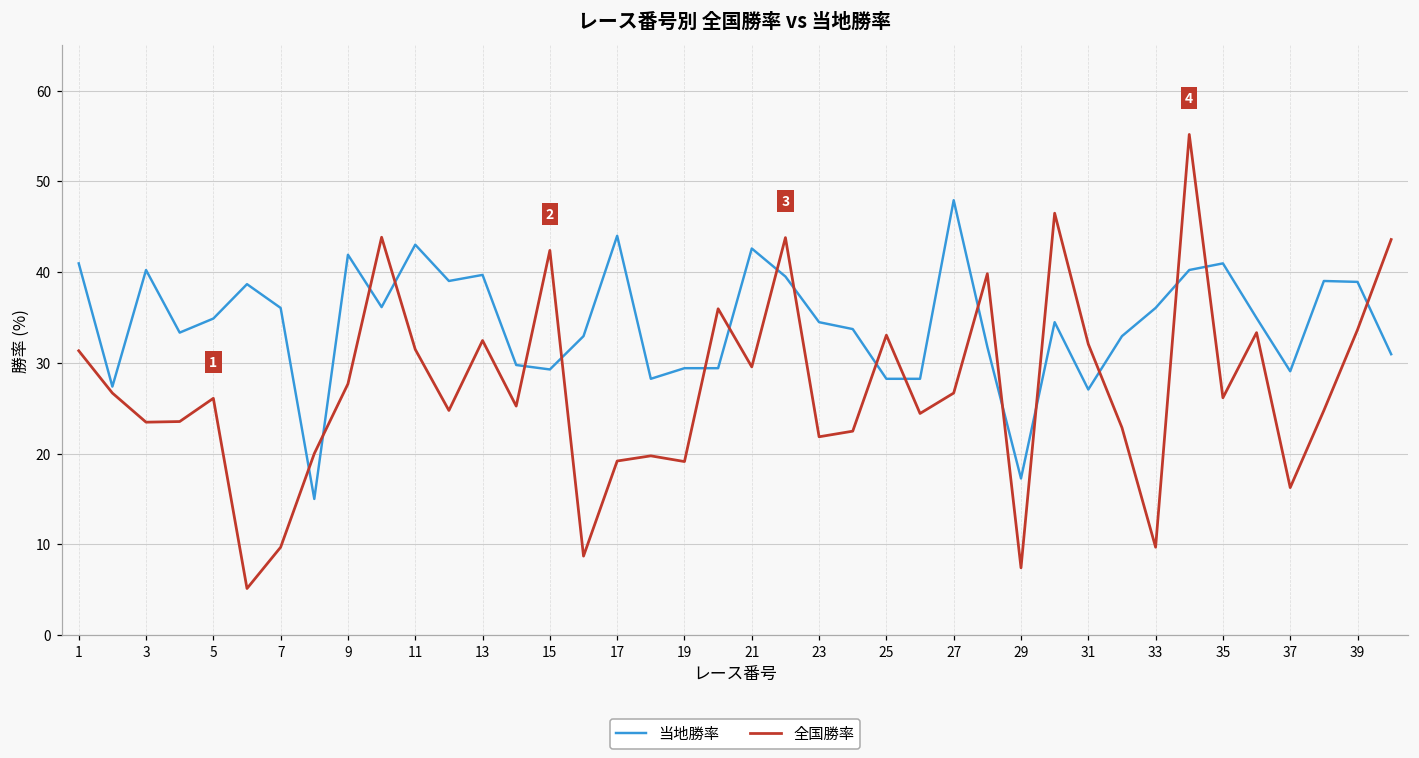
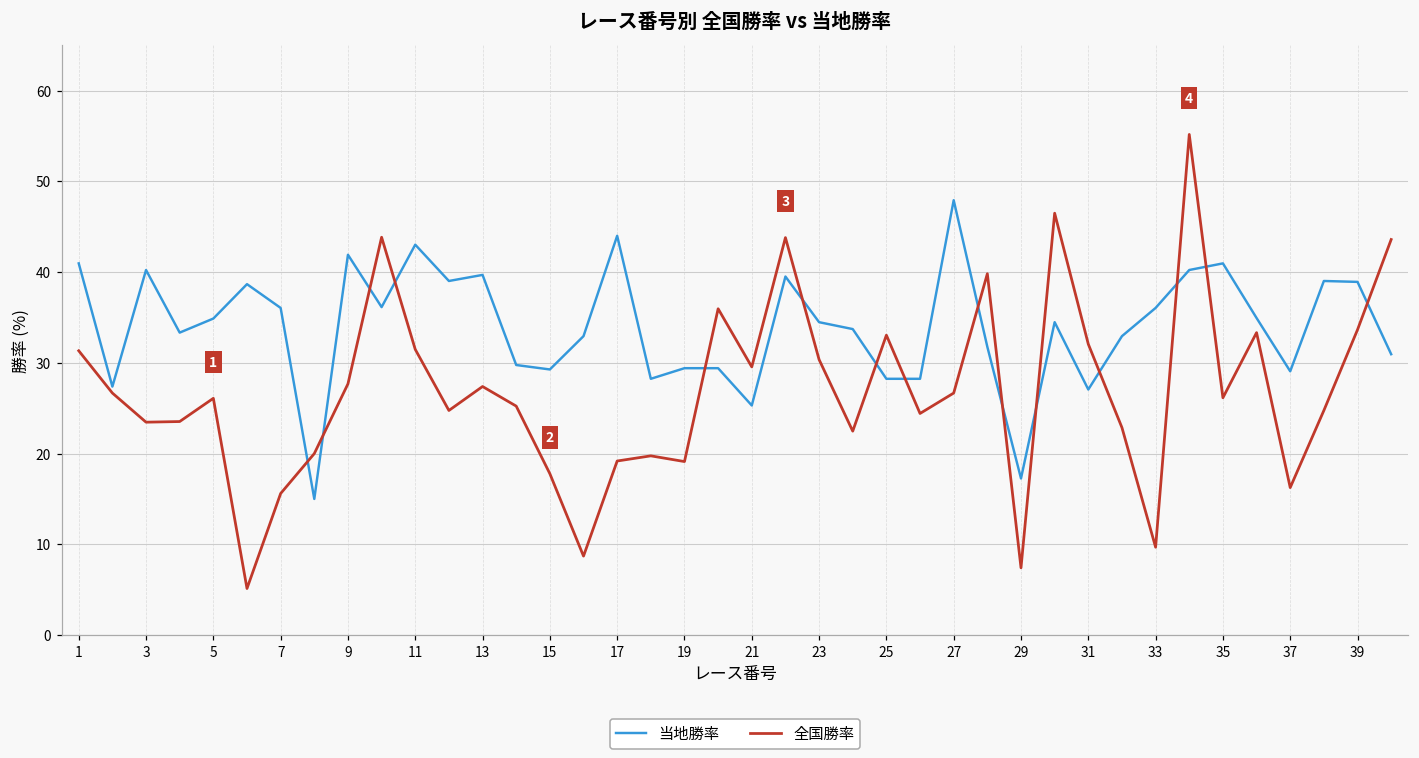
  {
    "当地勝率": {
      "1": 41,
      "3": 40,
      "5": 35,
      "7": 36,
      "9": 42,
      "11": 43,
      "13": 40,
      "15": 29,
      "17": 44,
      "19": 29,
-     "21": 43,
+     "21": 25,
      "23": 34,
      "25": 28,
      "27": 48,
      "29": 17,
      "31": 27,
      "33": 36,
      "35": 41,
      "37": 29,
      "39": 39
    },
    "全国勝率": {
      "1": 31,
      "3": 23,
      "5": 26,
-     "7": 10,
+     "7": 16,
      "9": 28,
      "11": 31,
-     "13": 32,
-     "15": 42,
+     "13": 27,
+     "15": 18,
      "17": 19,
      "19": 19,
      "21": 30,
-     "23": 22,
+     "23": 30,
      "25": 33,
      "27": 27,
      "29": 7,
      "31": 32,
      "33": 10,
      "35": 26,
      "37": 16,
      "39": 34
    }
  }
